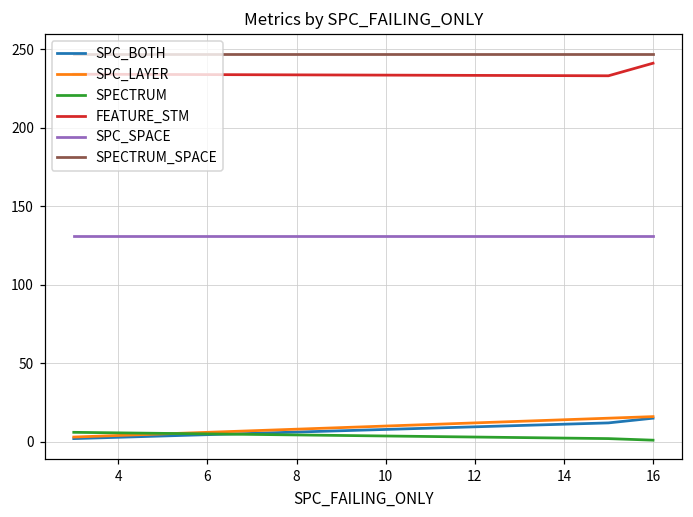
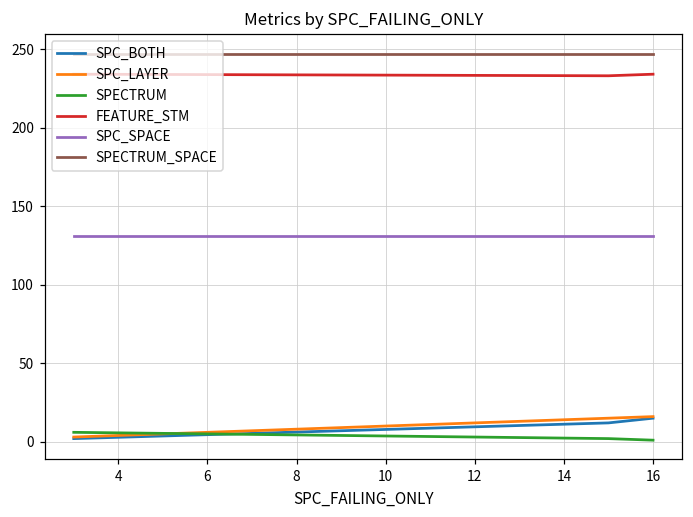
  {
    "SPECTRUM": {
      "16": 1
    },
    "FEATURE_STM": {
-     "16": 241
+     "16": 234
    },
    "SPC_SPACE": {
      "16": 131
    },
    "SPECTRUM_SPACE": {
      "16": 247
    }
  }
